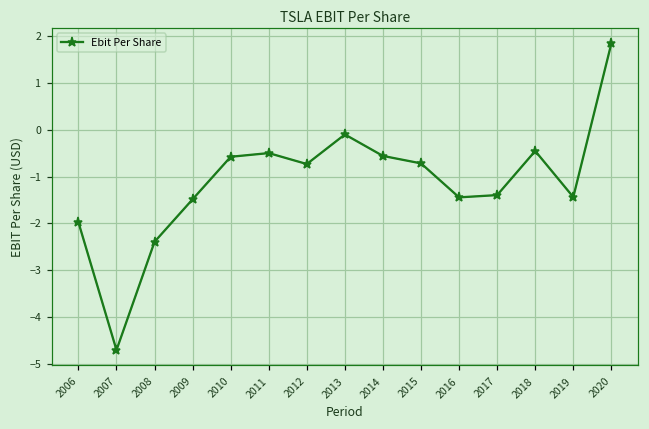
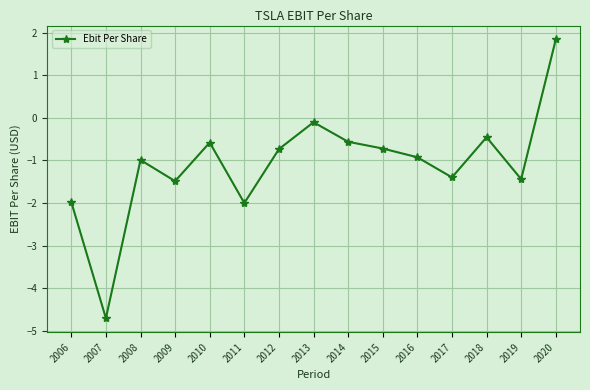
  {
    "2006": -2.0,
    "2007": -4.7,
-   "2008": -2.4,
+   "2008": -1.0,
    "2009": -1.5,
    "2010": -0.6,
-   "2011": -0.5,
+   "2011": -2.0,
    "2012": -0.7,
    "2013": -0.1,
    "2014": -0.6,
    "2015": -0.7,
-   "2016": -1.4,
+   "2016": -0.9,
    "2017": -1.4,
    "2018": -0.5,
    "2019": -1.4,
    "2020": 1.8
  }
